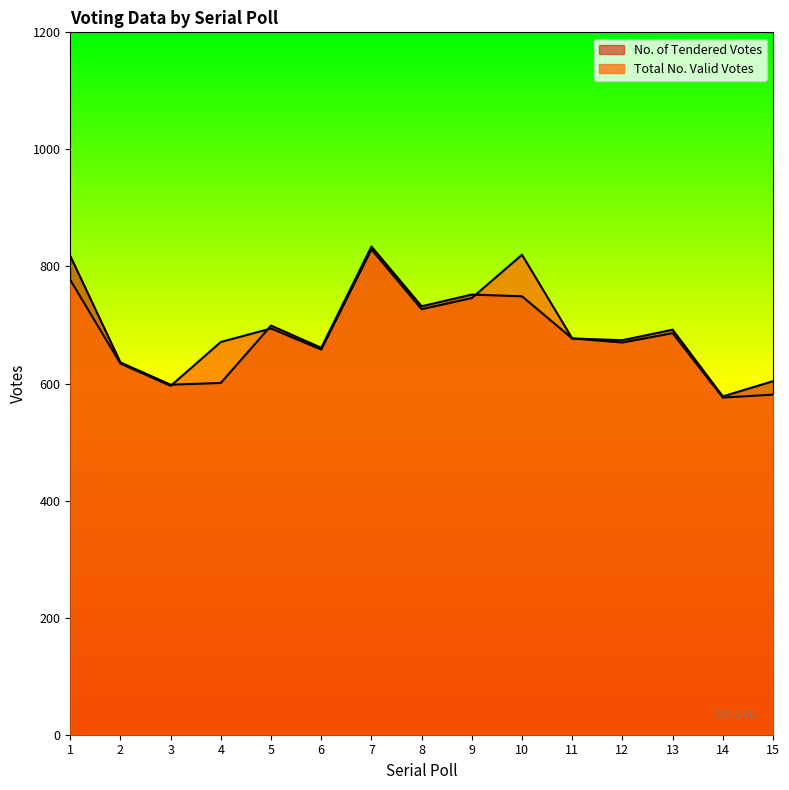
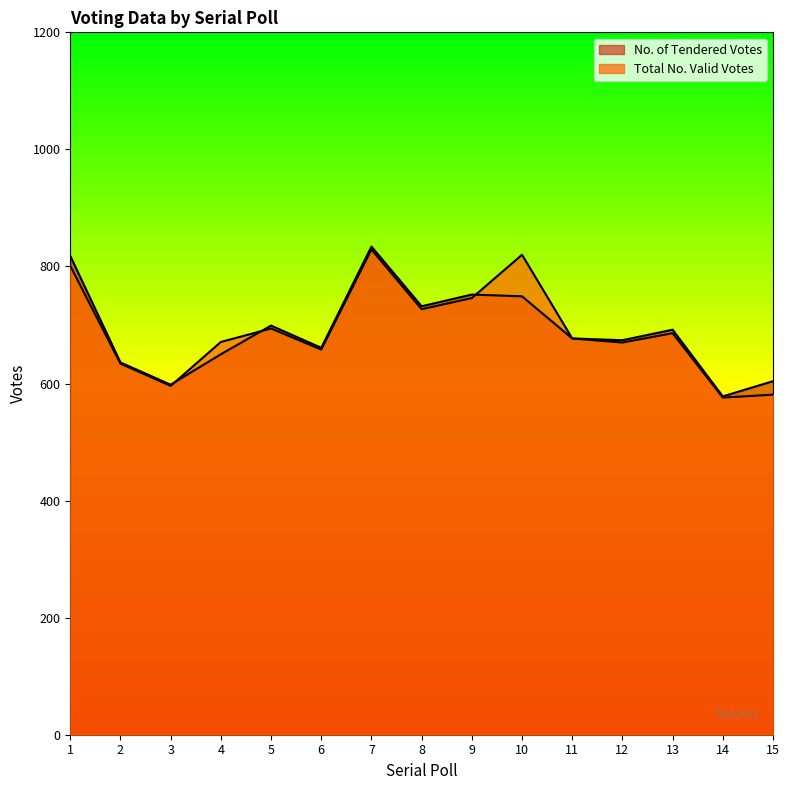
  {
    "No. of Tendered Votes": {
      "1": 820,
-     "4": 600,
+     "4": 650,
      "5": 700,
      "7": 830,
      "8": 730,
      "9": 750,
      "10": 750,
      "13": 690,
      "15": 600
    },
    "Total No. Valid Votes": {
-     "1": 780,
+     "1": 800,
      "4": 670,
      "5": 690,
      "7": 830,
      "8": 730,
      "9": 750,
      "10": 820,
      "13": 690,
      "15": 580
    }
  }
